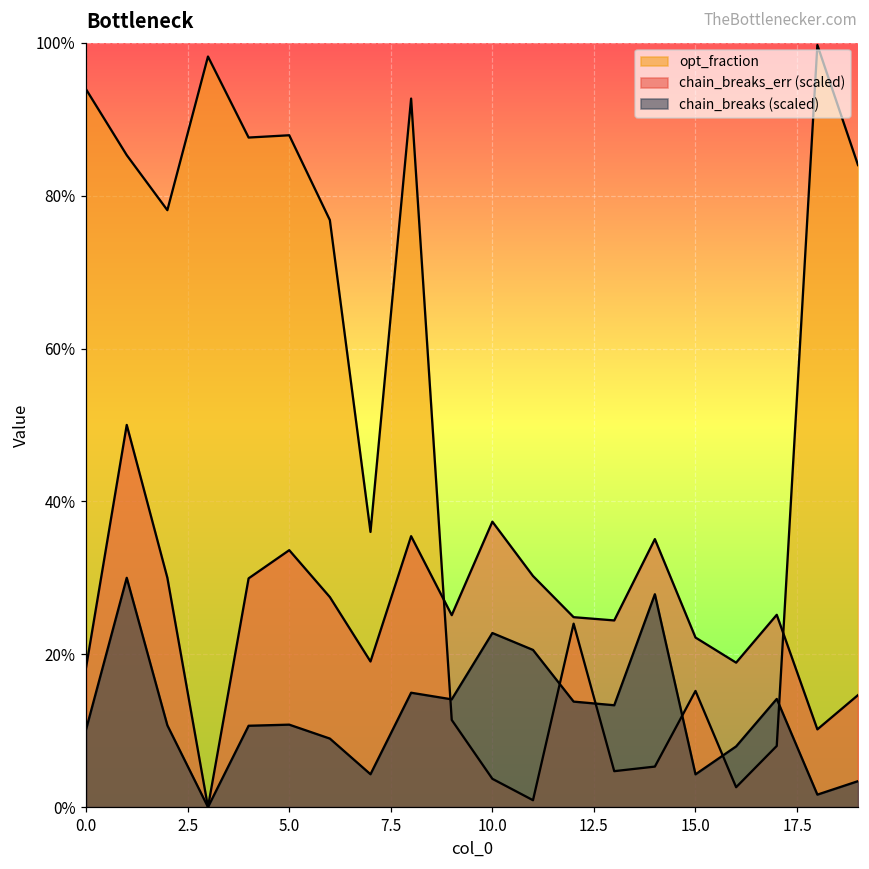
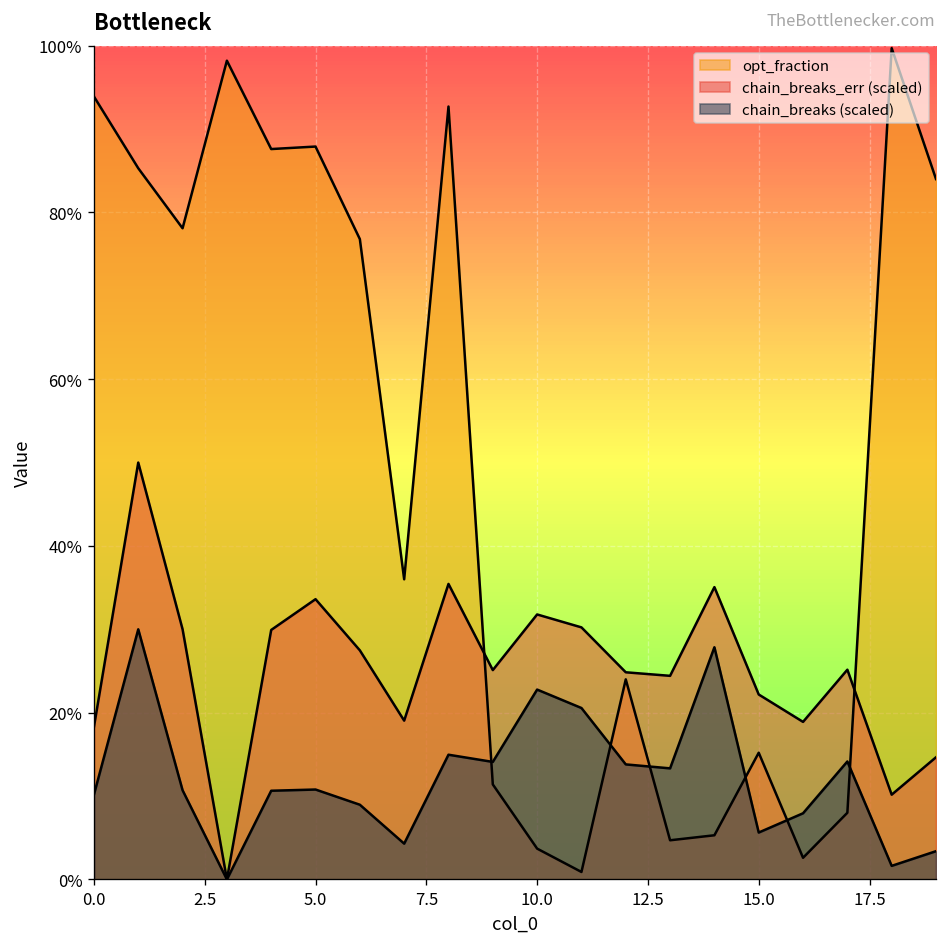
  {
    "opt_fraction": {
      "0.0": "94%",
      "5.0": "88%",
      "10.0": "4%",
      "15.0": "15%"
    },
    "chain_breaks_err (scaled)": {
      "0.0": "18%",
      "5.0": "34%",
-     "10.0": "37%",
+     "10.0": "32%",
      "15.0": "22%"
    },
    "chain_breaks (scaled)": {
      "0.0": "10%",
      "5.0": "11%",
      "10.0": "23%",
-     "15.0": "4%"
+     "15.0": "6%"
    }
  }
